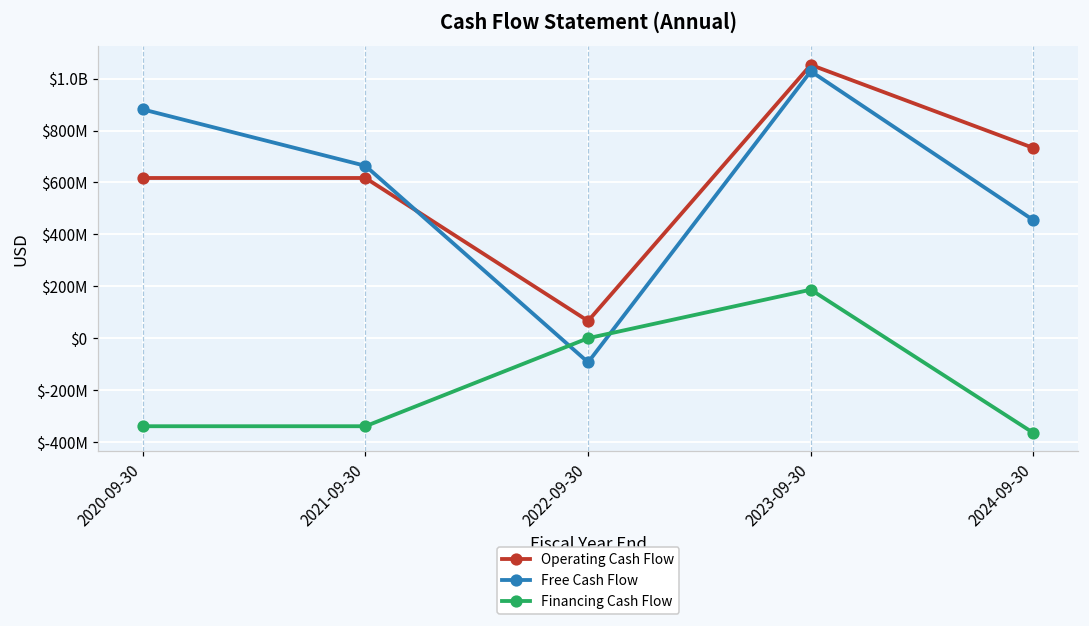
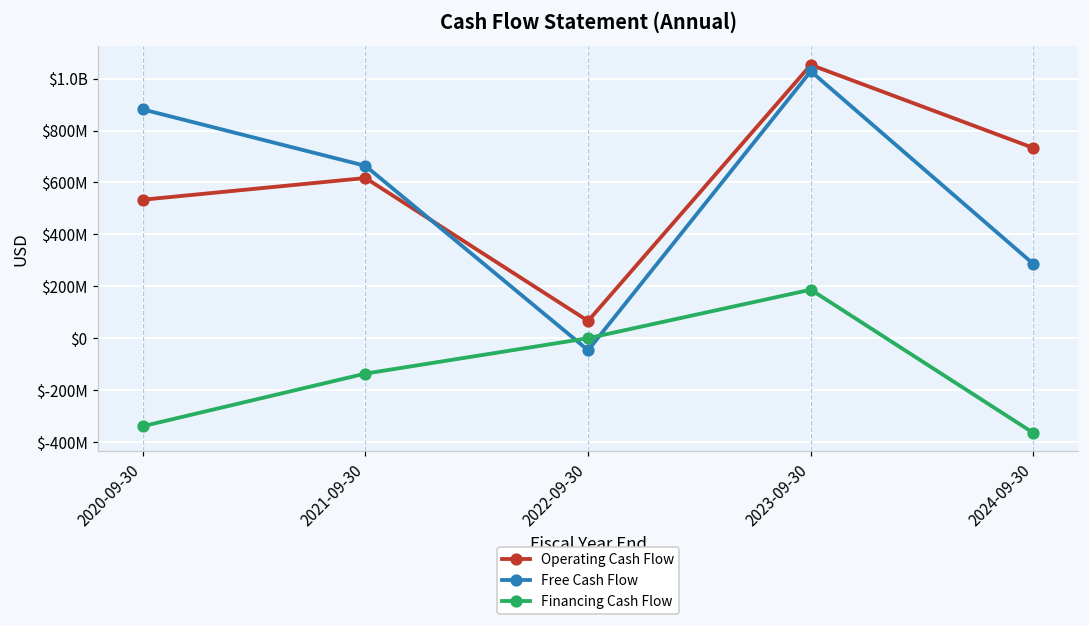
  {
    "Operating Cash Flow": {
-     "2020-09-30": "$620000000",
+     "2020-09-30": "$530000000",
      "2021-09-30": "$620000000",
      "2022-09-30": "$70000000",
      "2023-09-30": "$1050000000",
      "2024-09-30": "$730000000"
    },
    "Free Cash Flow": {
      "2020-09-30": "$880000000",
      "2021-09-30": "$660000000",
-     "2022-09-30": "$-90000000",
+     "2022-09-30": "$-50000000",
      "2023-09-30": "$1030000000",
-     "2024-09-30": "$450000000"
+     "2024-09-30": "$290000000"
    },
    "Financing Cash Flow": {
      "2020-09-30": "$-340000000",
-     "2021-09-30": "$-340000000",
+     "2021-09-30": "$-140000000",
      "2022-09-30": "$0",
      "2023-09-30": "$190000000",
      "2024-09-30": "$-370000000"
    }
  }
